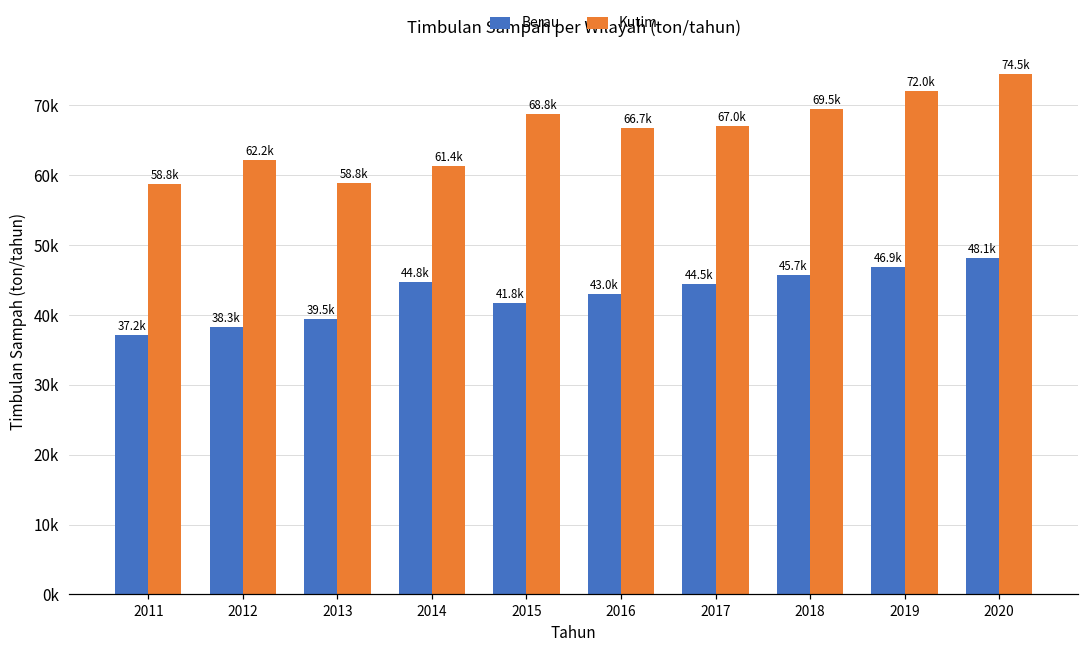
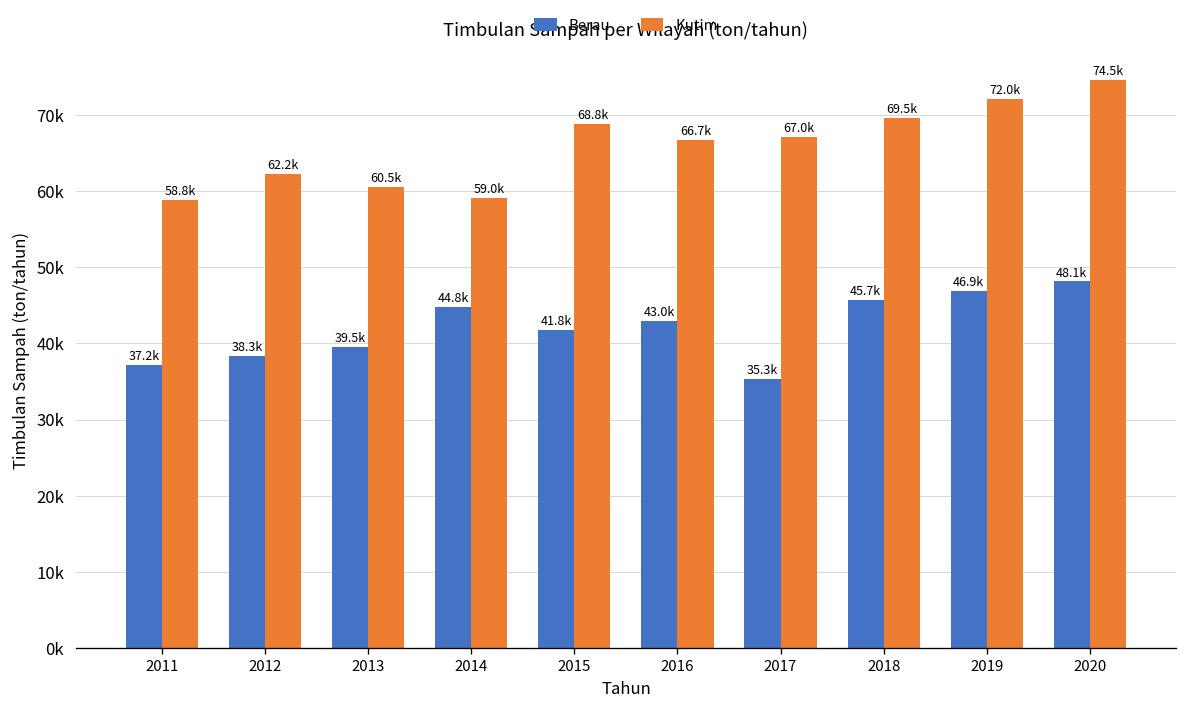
  {
    "Berau": {
      "2011": "37.2k",
      "2012": "38.3k",
      "2013": "39.5k",
      "2014": "44.8k",
      "2015": "41.8k",
      "2016": "43.0k",
-     "2017": "44.5k",
+     "2017": "35.3k",
      "2018": "45.7k",
      "2019": "46.9k",
      "2020": "48.1k"
    },
    "Kutim": {
      "2011": "58.8k",
      "2012": "62.2k",
-     "2013": "58.8k",
-     "2014": "61.4k",
+     "2013": "60.5k",
+     "2014": "59.0k",
      "2015": "68.8k",
      "2016": "66.7k",
      "2017": "67.0k",
      "2018": "69.5k",
      "2019": "72.0k",
      "2020": "74.5k"
    }
  }
